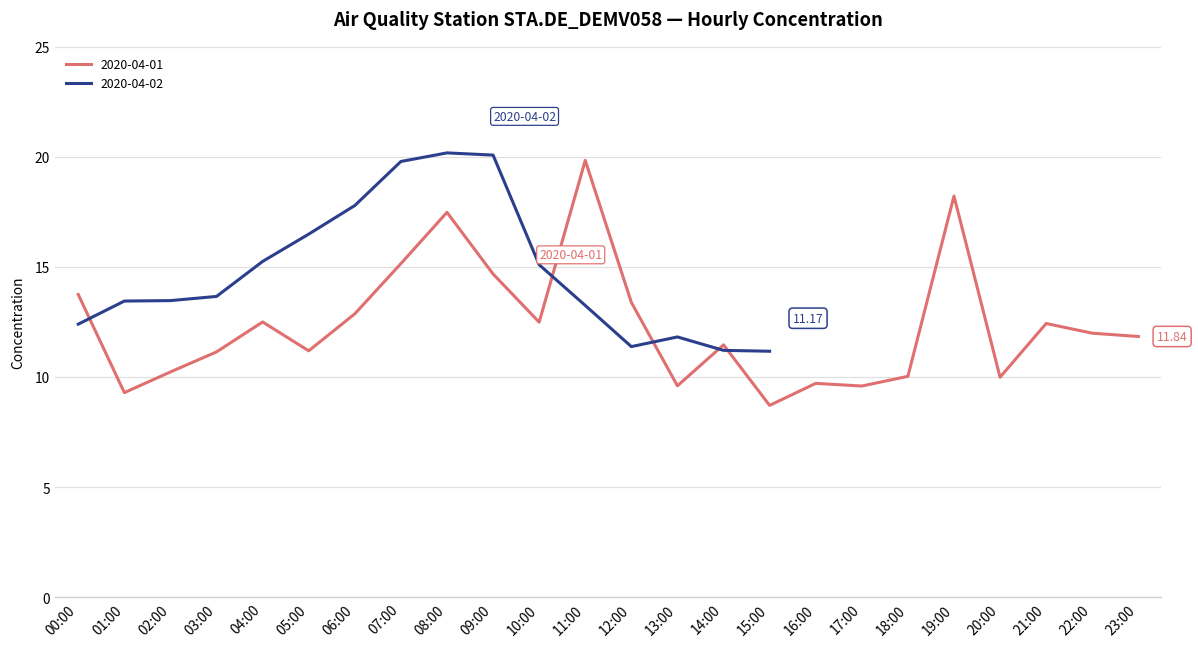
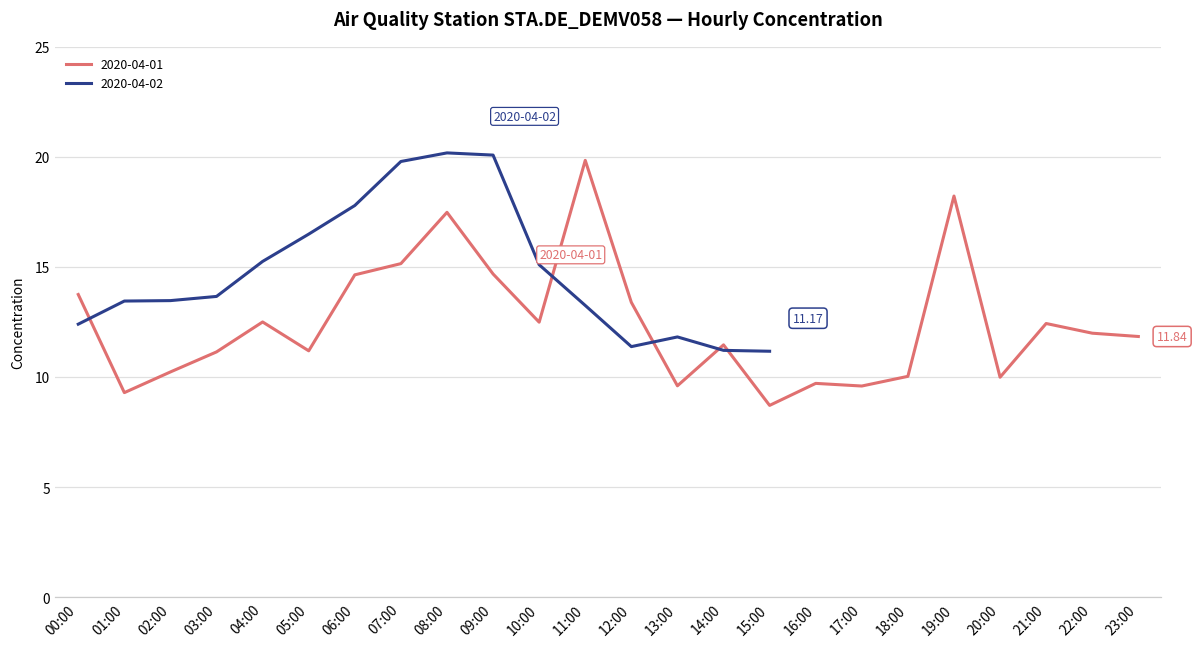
  {
    "2020-04-01": {
      "00:00": 13.7,
      "01:00": 9.3,
      "02:00": 10.2,
      "03:00": 11.1,
      "04:00": 12.5,
      "05:00": 11.2,
-     "06:00": 12.9,
+     "06:00": 14.6,
      "07:00": 15.2,
      "08:00": 17.5,
      "09:00": 14.7,
      "10:00": 12.5,
      "11:00": 19.8,
      "12:00": 13.4,
      "13:00": 9.6,
      "14:00": 11.5,
      "15:00": 8.7,
      "16:00": 9.7,
      "17:00": 9.6,
      "18:00": 10.0,
      "19:00": 18.2,
      "20:00": 10.0,
      "21:00": 12.4,
      "22:00": 12.0
    },
    "2020-04-02": {
      "00:00": 12.4,
      "01:00": 13.4,
      "02:00": 13.5,
      "03:00": 13.7,
      "04:00": 15.3,
      "05:00": 16.5,
      "06:00": 17.8,
      "07:00": 19.8,
      "08:00": 20.2,
      "09:00": 20.1,
      "11:00": 13.3,
      "12:00": 11.4,
      "13:00": 11.8,
      "14:00": 11.2,
      "15:00": 11.2
    }
  }
